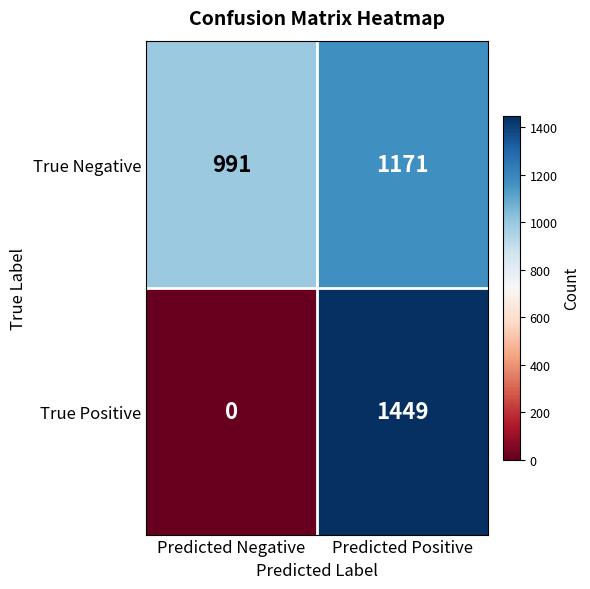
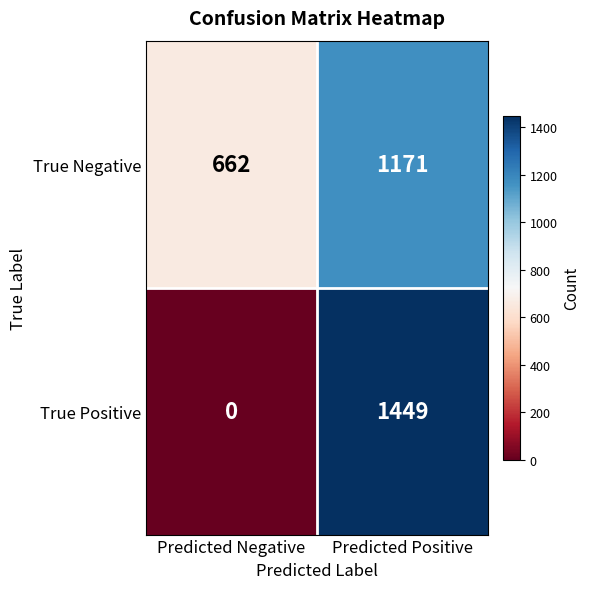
  {
    "True Negative": {
-     "Predicted Negative": 991,
+     "Predicted Negative": 662,
      "Predicted Positive": 1171
    },
    "True Positive": {
      "Predicted Negative": 0,
      "Predicted Positive": 1449
    }
  }
